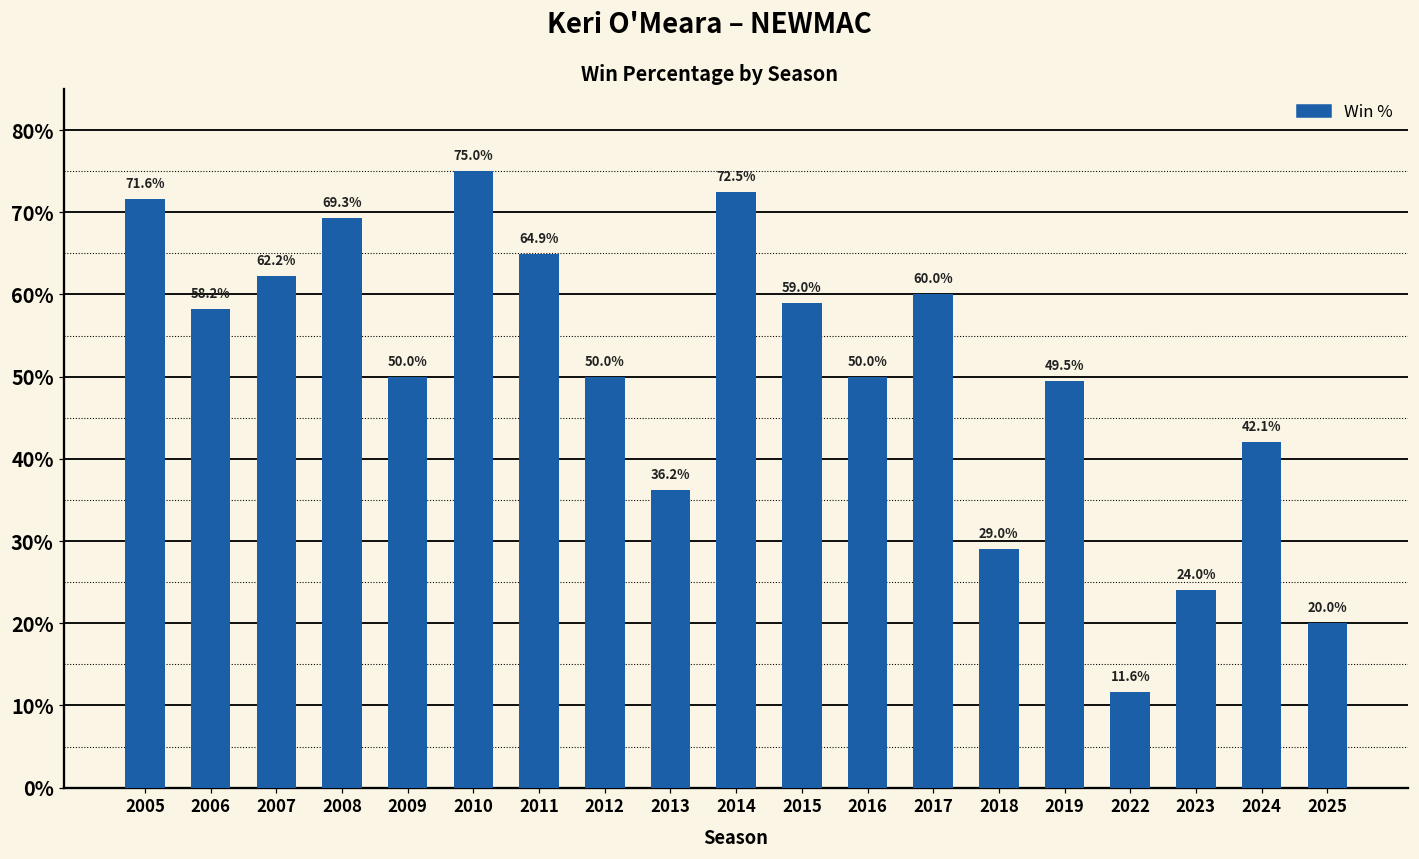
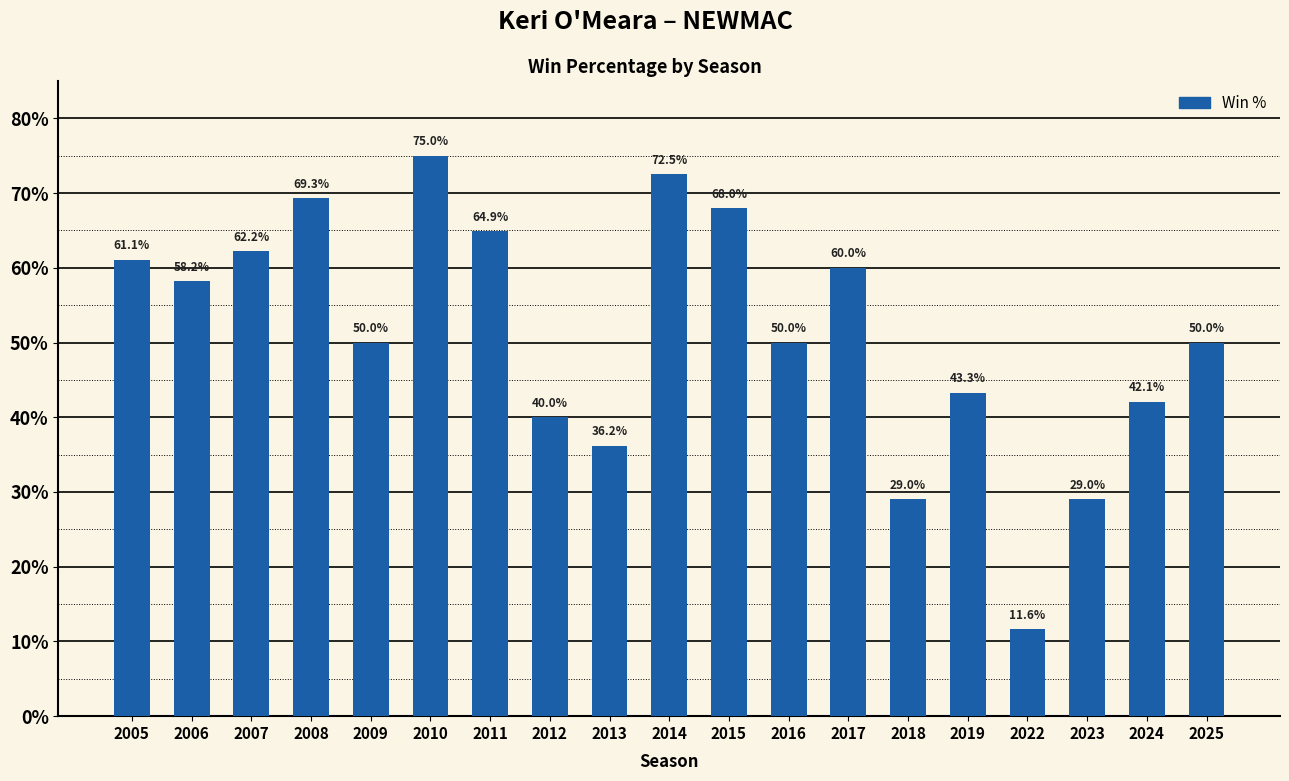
  {
-   "2005": "71.6%",
+   "2005": "61.1%",
    "2006": "58.2%",
    "2007": "62.2%",
    "2008": "69.3%",
    "2009": "50.0%",
    "2010": "75.0%",
    "2011": "64.9%",
-   "2012": "50.0%",
+   "2012": "40.0%",
    "2013": "36.2%",
    "2014": "72.5%",
-   "2015": "59.0%",
+   "2015": "68.0%",
    "2016": "50.0%",
    "2017": "60.0%",
    "2018": "29.0%",
-   "2019": "49.5%",
+   "2019": "43.3%",
    "2022": "11.6%",
-   "2023": "24.0%",
+   "2023": "29.0%",
    "2024": "42.1%",
-   "2025": "20.0%"
+   "2025": "50.0%"
  }
